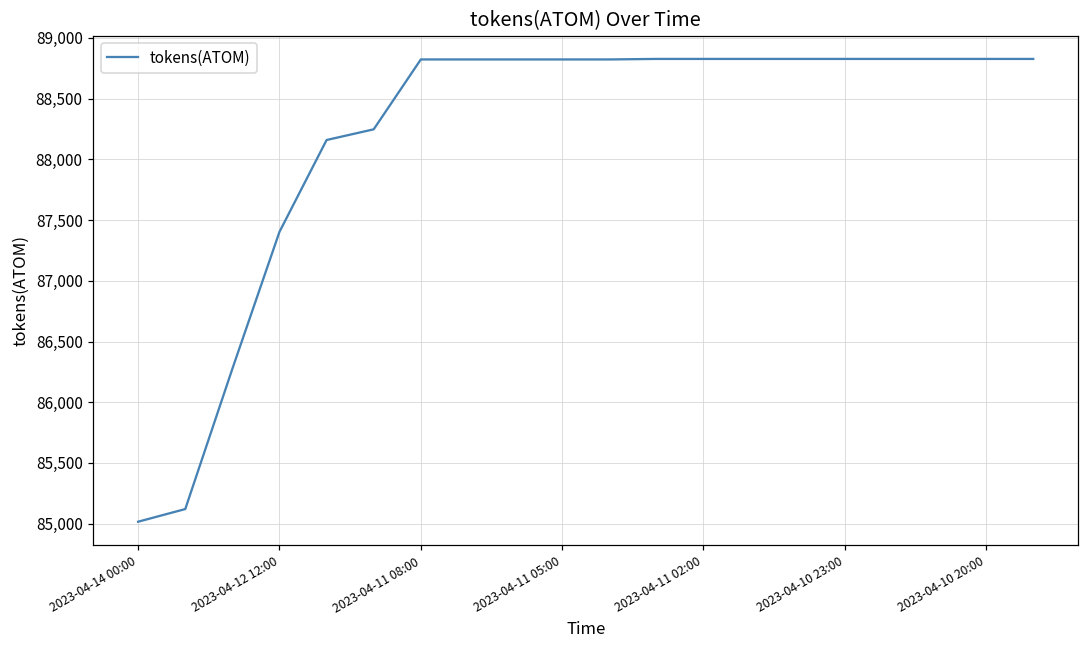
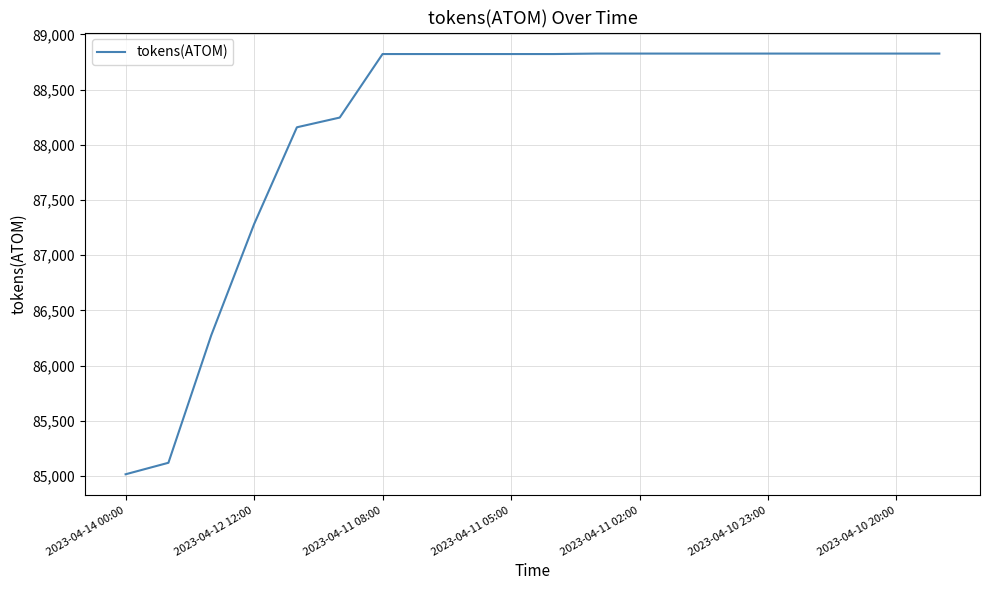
  {
    "2023-04-14 00:00": "85,020",
-   "2023-04-12 12:00": "87,400",
+   "2023-04-12 12:00": "87,280",
    "2023-04-11 08:00": "88,820",
    "2023-04-11 05:00": "88,820",
    "2023-04-11 02:00": "88,830",
    "2023-04-10 23:00": "88,830",
    "2023-04-10 20:00": "88,830"
  }
